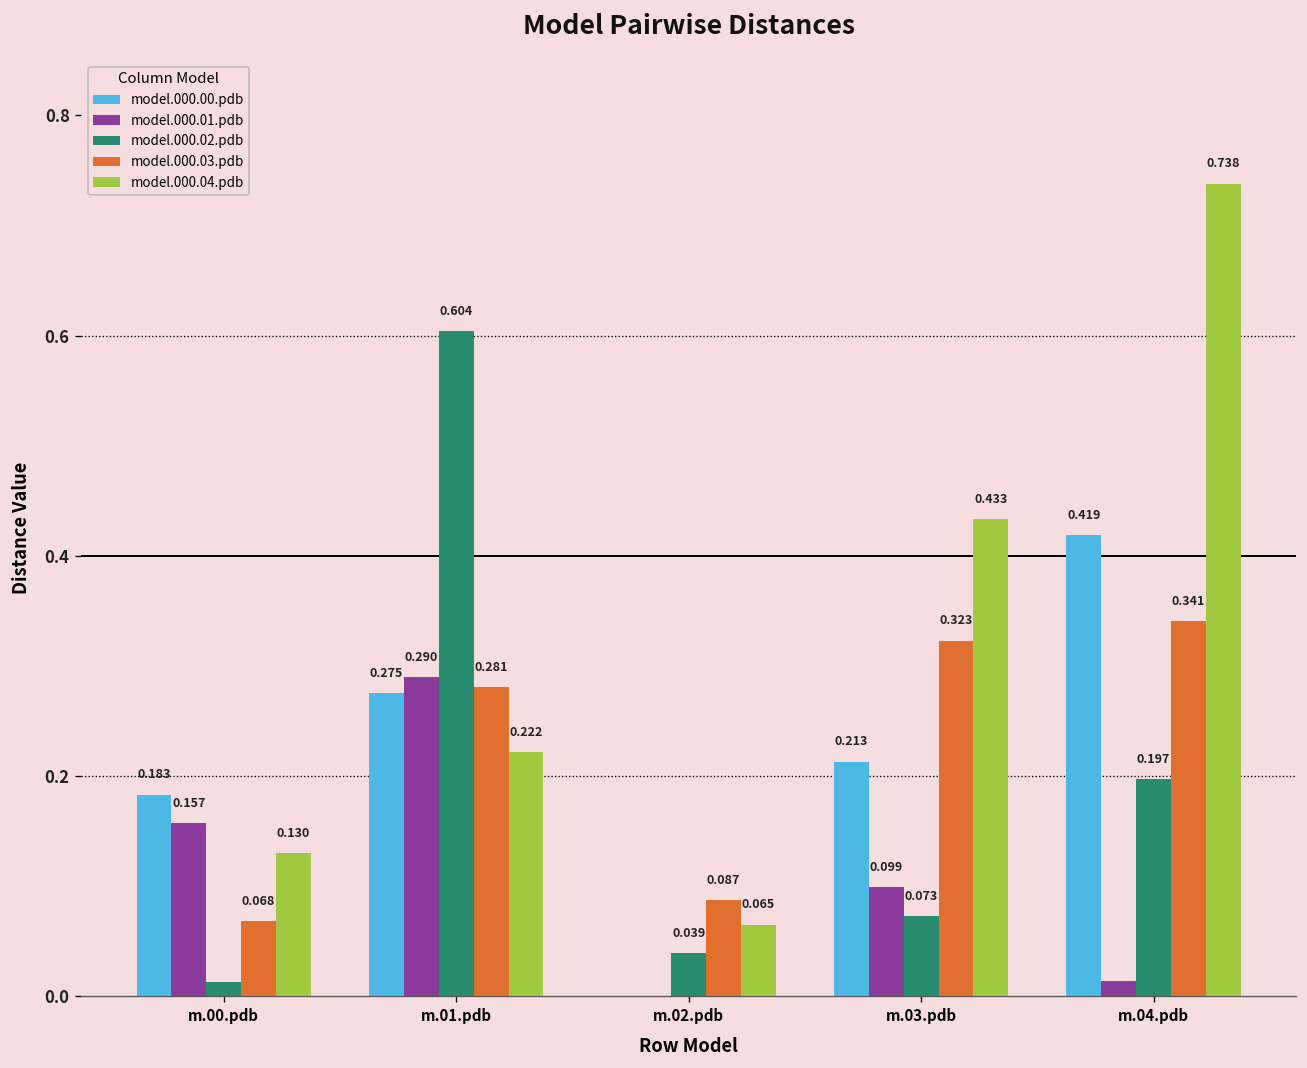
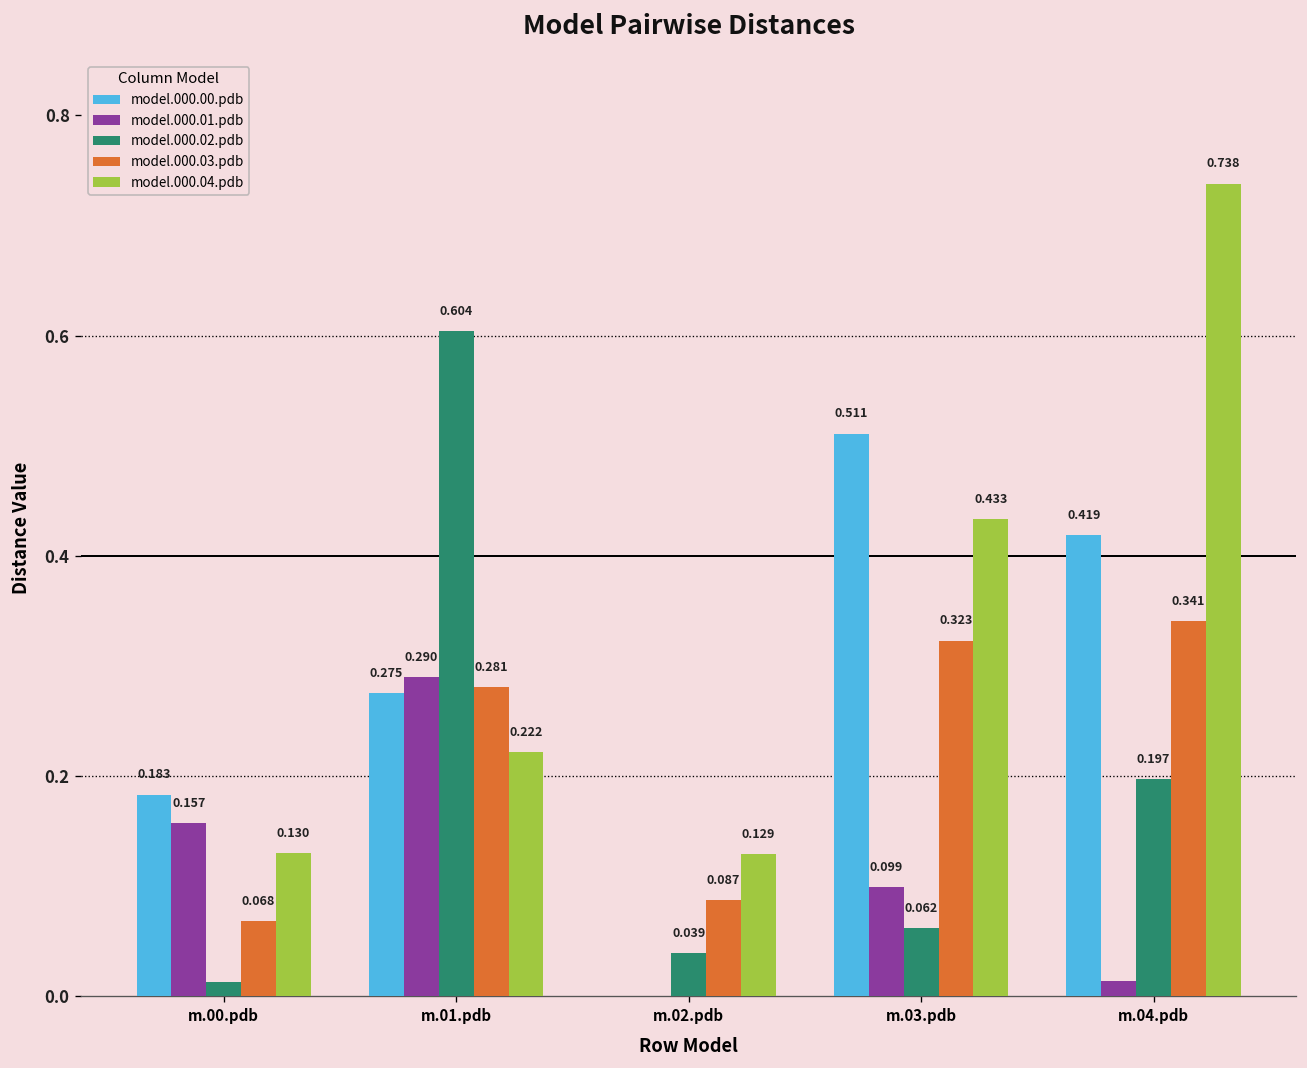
  {
    "model.000.00.pdb": {
      "m.00.pdb": 0.183,
      "m.01.pdb": 0.275,
-     "m.03.pdb": 0.213,
+     "m.03.pdb": 0.511,
      "m.04.pdb": 0.419
    },
    "model.000.01.pdb": {
      "m.00.pdb": 0.157,
      "m.01.pdb": 0.290,
      "m.03.pdb": 0.099
    },
    "model.000.02.pdb": {
      "m.01.pdb": 0.604,
      "m.02.pdb": 0.039,
-     "m.03.pdb": 0.073,
+     "m.03.pdb": 0.062,
      "m.04.pdb": 0.197
    },
    "model.000.03.pdb": {
      "m.00.pdb": 0.068,
      "m.01.pdb": 0.281,
      "m.02.pdb": 0.087,
      "m.03.pdb": 0.323,
      "m.04.pdb": 0.341
    },
    "model.000.04.pdb": {
      "m.00.pdb": 0.130,
      "m.01.pdb": 0.222,
-     "m.02.pdb": 0.065,
+     "m.02.pdb": 0.129,
      "m.03.pdb": 0.433,
      "m.04.pdb": 0.738
    }
  }
